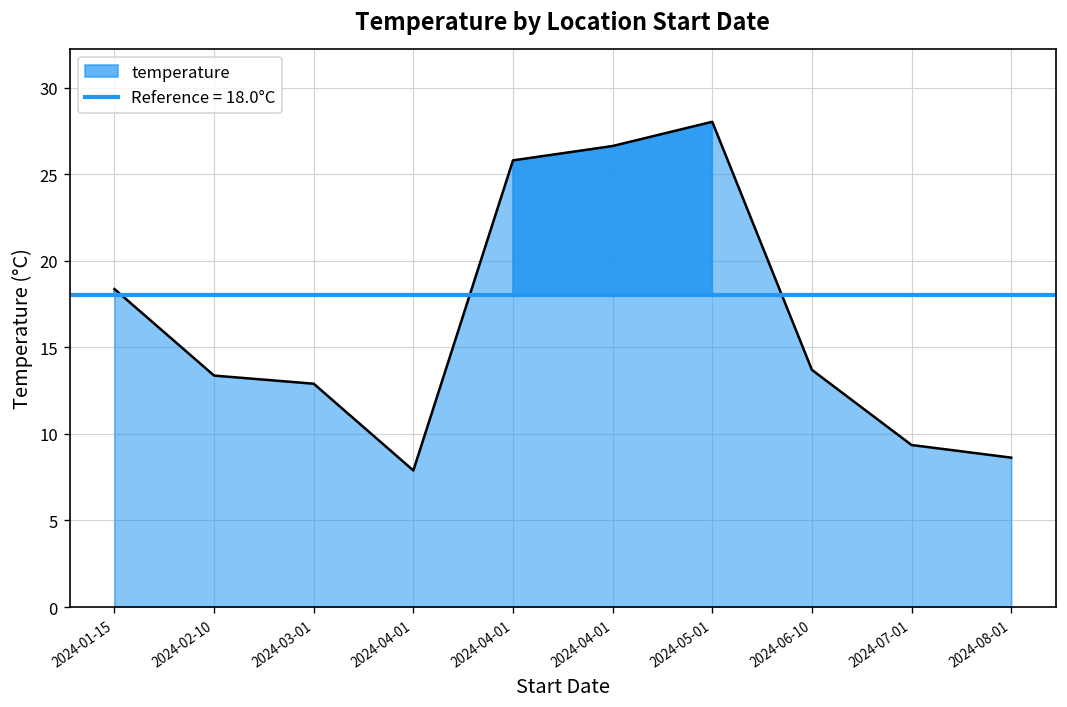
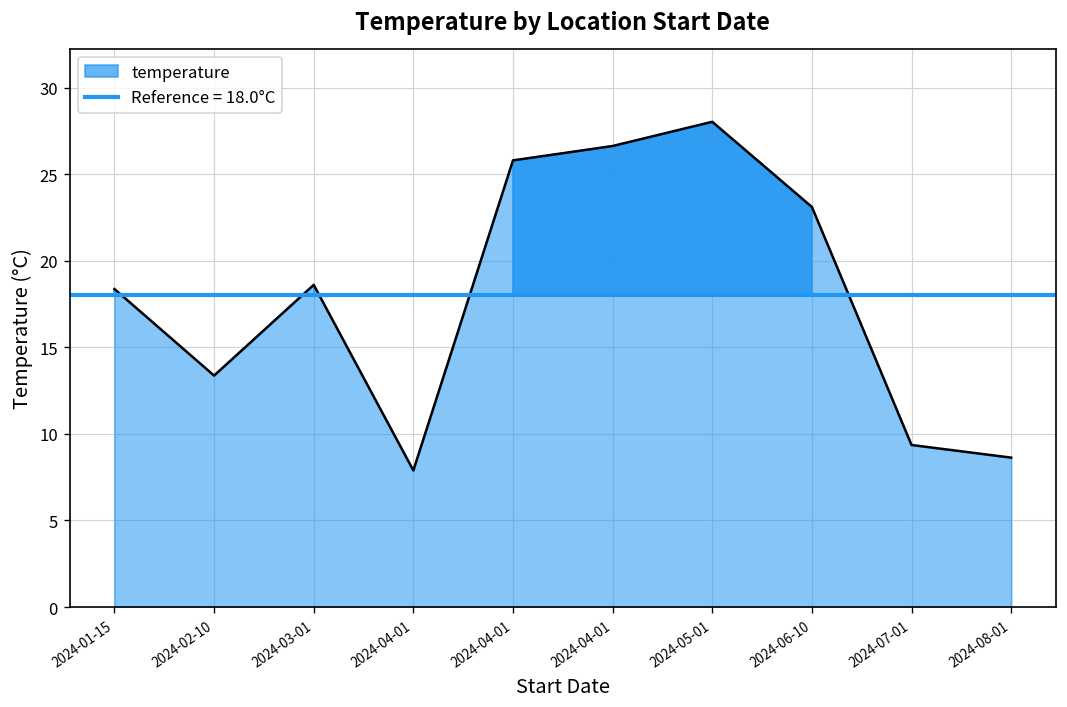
  {
    "2024-01-15": 18.4,
    "2024-02-10": 13.4,
-   "2024-03-01": 12.9,
+   "2024-03-01": 18.6,
    "2024-05-01": 28.0,
-   "2024-06-10": 13.7,
+   "2024-06-10": 23.1,
    "2024-07-01": 9.4,
    "2024-08-01": 8.6
  }
